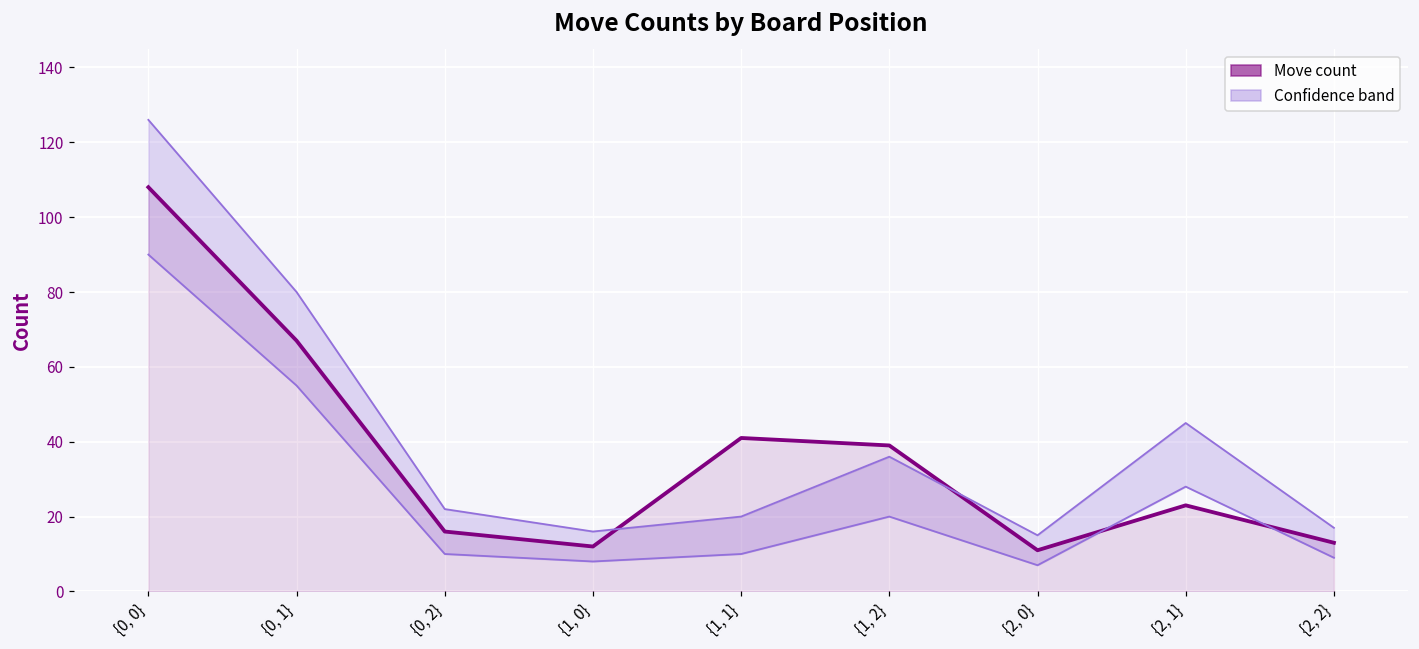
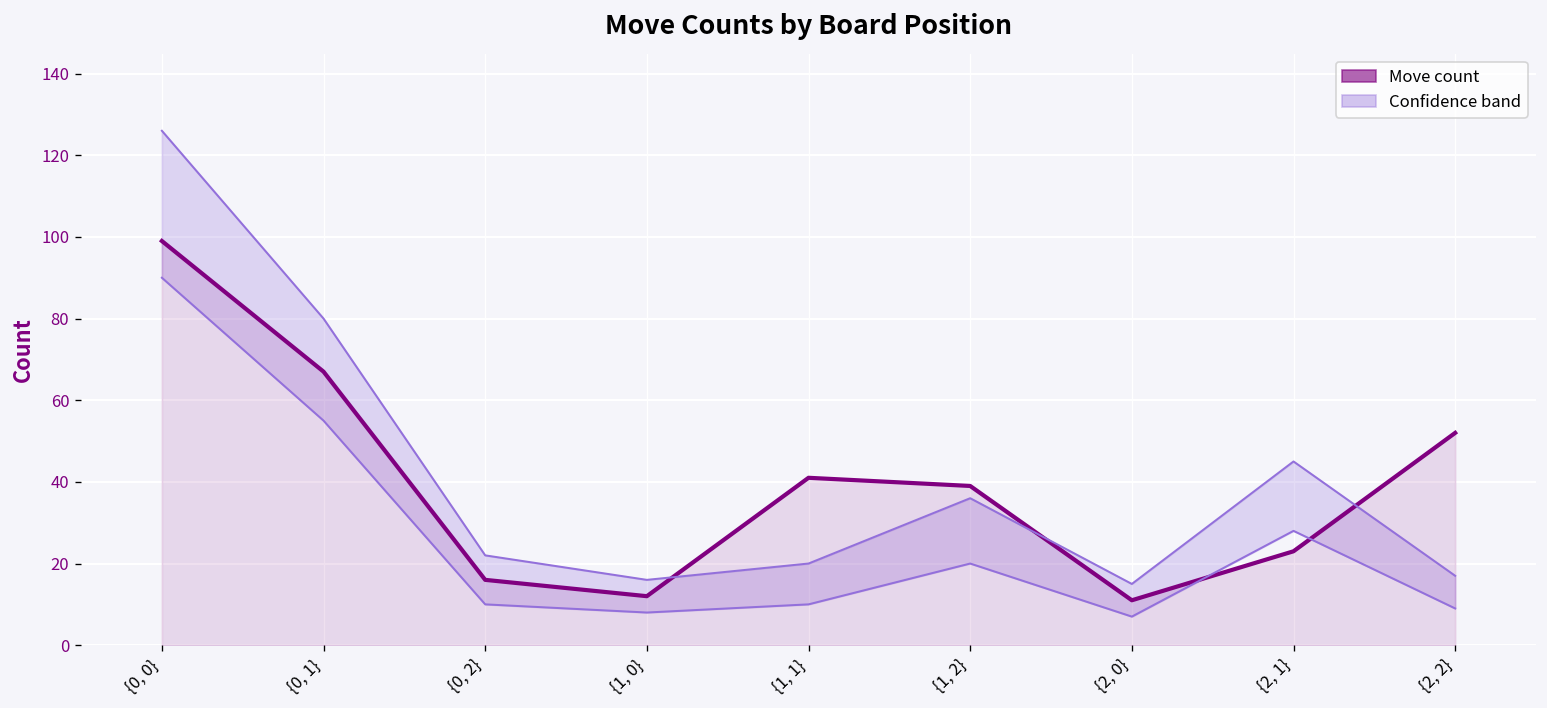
  {
    "Move count": {
-     "{0, 0}": 108,
+     "{0, 0}": 99,
      "{0, 1}": 67,
      "{0, 2}": 16,
      "{1, 0}": 12,
      "{1, 1}": 41,
      "{1, 2}": 39,
      "{2, 0}": 11,
      "{2, 1}": 23,
-     "{2, 2}": 13
+     "{2, 2}": 52
    }
  }
